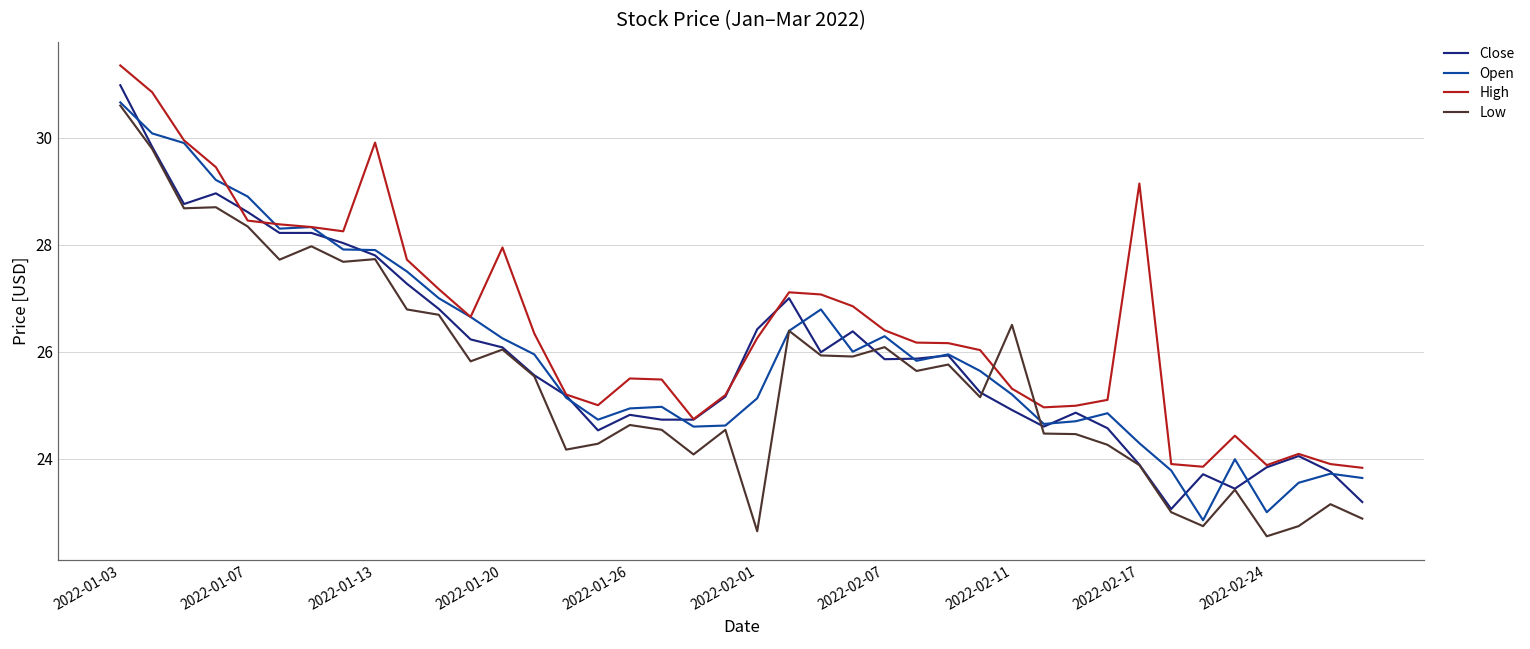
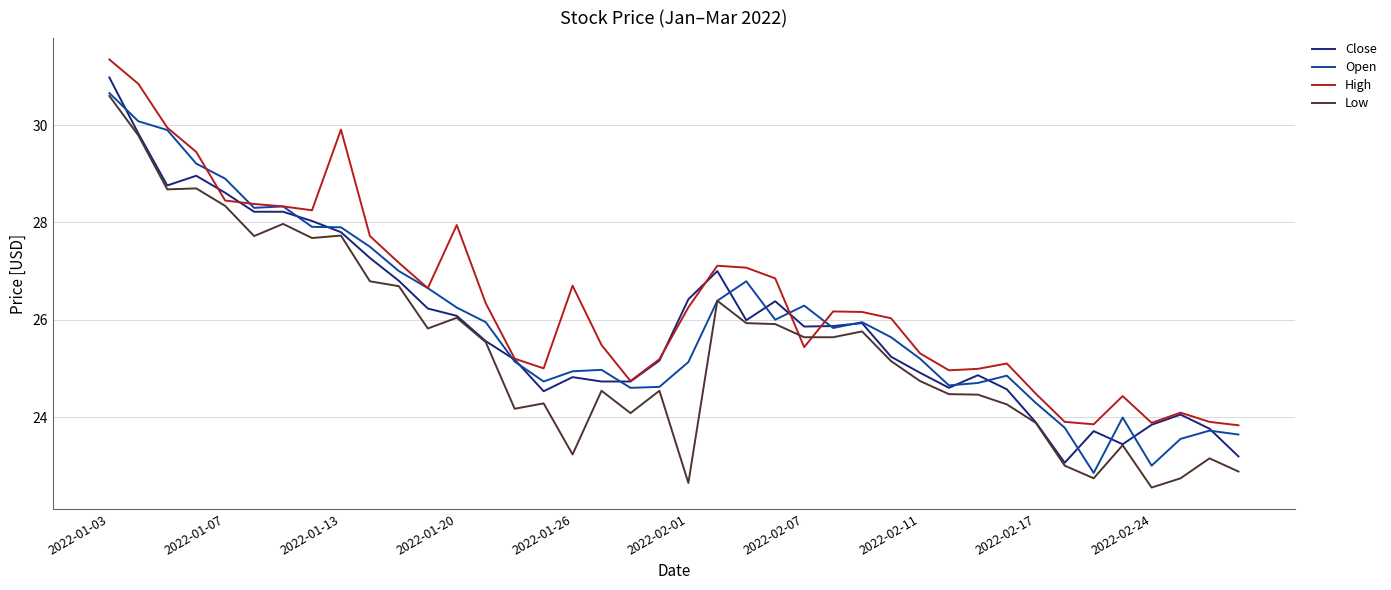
  {
    "High": {
      "2022-01-03": 31.4,
      "2022-01-07": 28.5,
      "2022-01-13": 29.9,
      "2022-01-20": 27.9,
-     "2022-01-26": 25.5,
+     "2022-01-26": 26.7,
      "2022-02-01": 26.3,
-     "2022-02-07": 26.4,
+     "2022-02-07": 25.4,
      "2022-02-11": 25.3,
-     "2022-02-17": 29.1
+     "2022-02-17": 24.5
    },
    "Low": {
      "2022-01-03": 30.6,
      "2022-01-07": 28.3,
      "2022-01-13": 27.7,
-     "2022-01-26": 24.6,
+     "2022-01-26": 23.2,
      "2022-02-01": 22.6,
-     "2022-02-07": 26.1,
-     "2022-02-11": 26.5,
+     "2022-02-07": 25.6,
+     "2022-02-11": 24.7,
      "2022-02-24": 22.5
    }
  }
